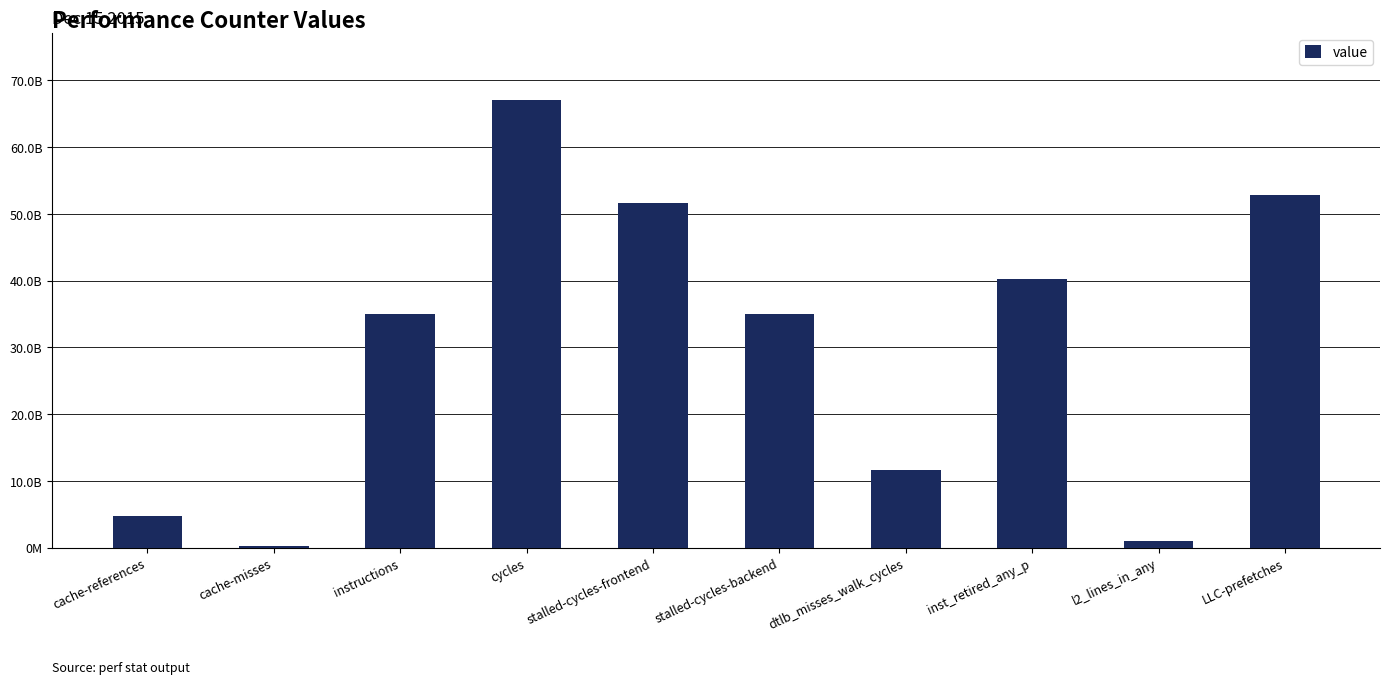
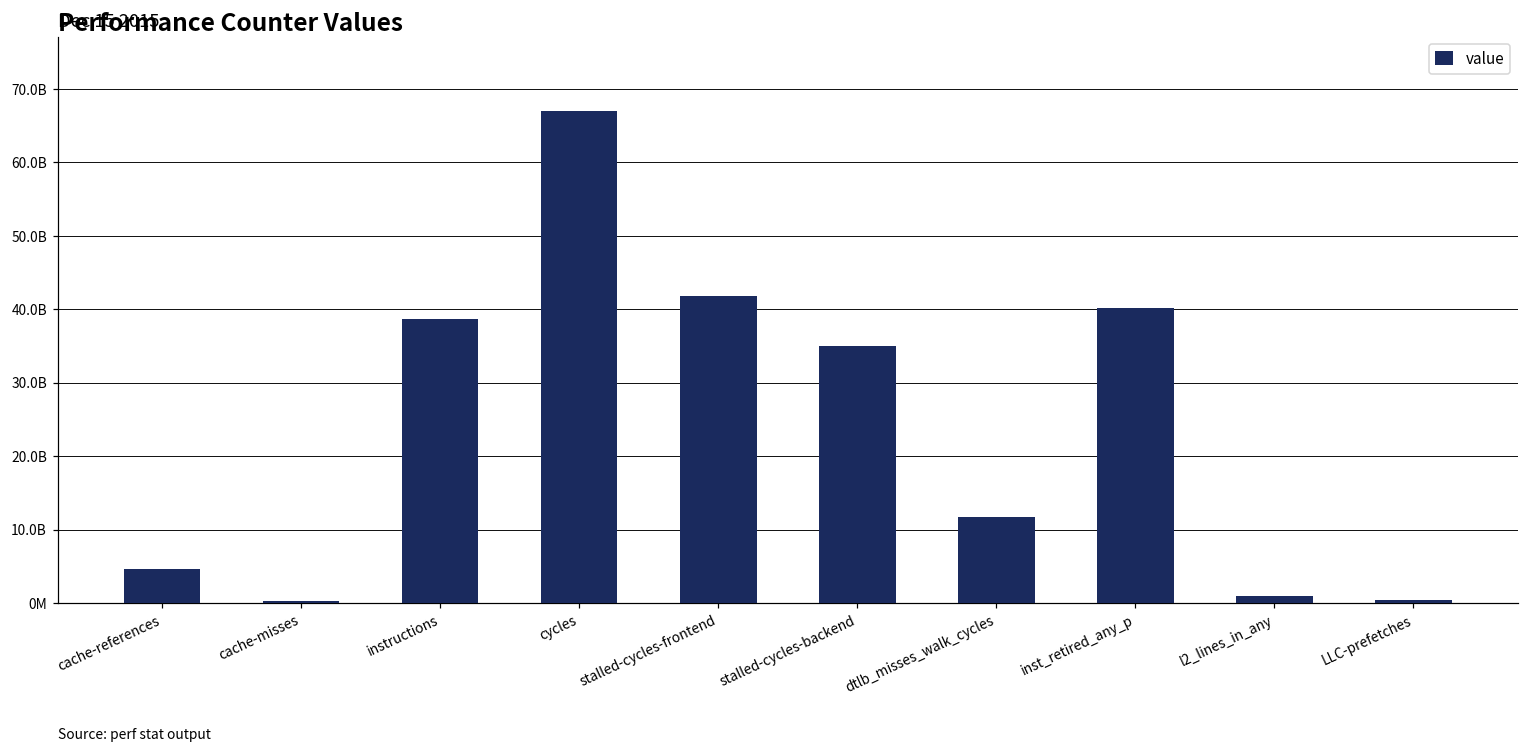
  {
    "cache-references": 5000000000,
-   "instructions": 35000000000,
+   "instructions": 39000000000,
    "cycles": 67000000000,
-   "stalled-cycles-frontend": 52000000000,
+   "stalled-cycles-frontend": 42000000000,
    "stalled-cycles-backend": 35000000000,
    "dtlb_misses_walk_cycles": 12000000000,
    "inst_retired_any_p": 40000000000,
    "l2_lines_in_any": 1000000000,
-   "LLC-prefetches": 53000000000
+   "LLC-prefetches": 0
  }
